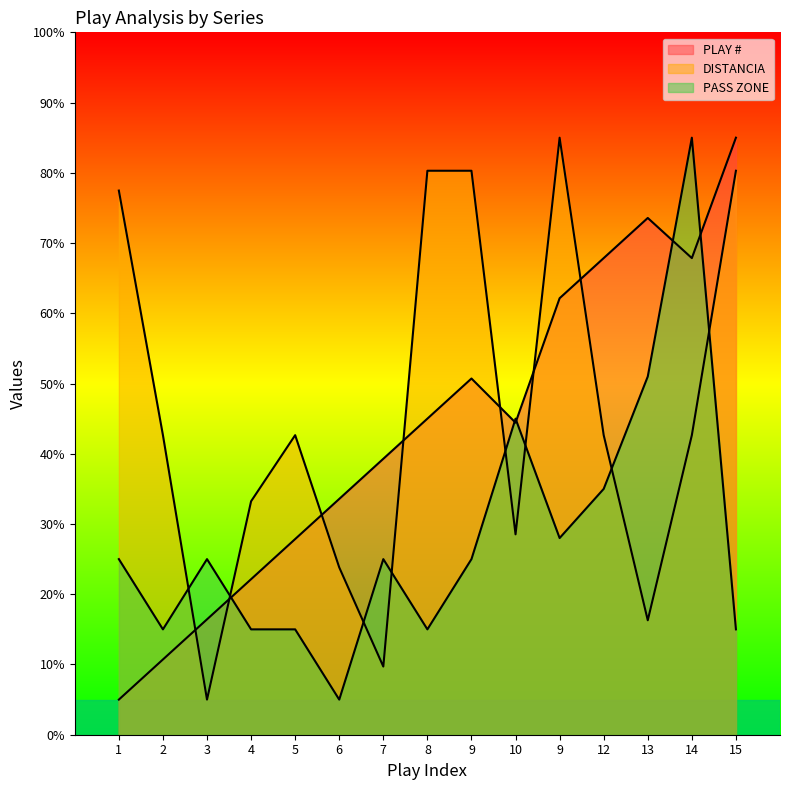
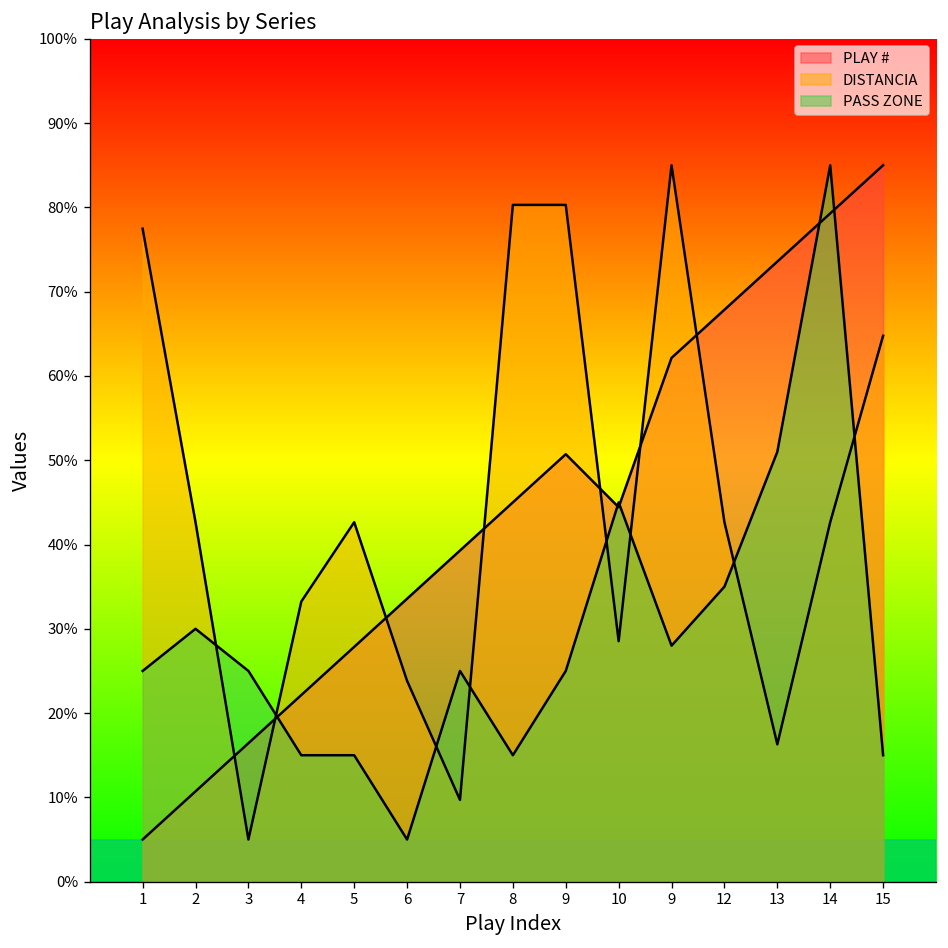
  {
    "PLAY #": {
      "2": "11%",
      "3": "16%",
      "4": "22%",
      "5": "28%",
      "6": "34%",
      "7": "39%",
      "8": "45%",
      "10": "44%",
      "12": "68%",
      "13": "74%",
-     "14": "68%",
+     "14": "79%",
      "15": "85%"
    },
    "DISTANCIA": {
      "1": "77%",
      "2": "43%",
      "4": "33%",
      "5": "43%",
      "6": "24%",
      "7": "10%",
      "8": "80%",
      "10": "29%",
      "12": "43%",
      "13": "16%",
      "14": "43%",
-     "15": "80%"
+     "15": "65%"
    },
    "PASS ZONE": {
      "1": "25%",
-     "2": "15%",
+     "2": "30%",
      "3": "25%",
      "4": "15%",
      "5": "15%",
      "7": "25%",
      "8": "15%",
      "10": "45%",
      "12": "35%",
      "13": "51%",
      "14": "85%",
      "15": "15%"
    }
  }
